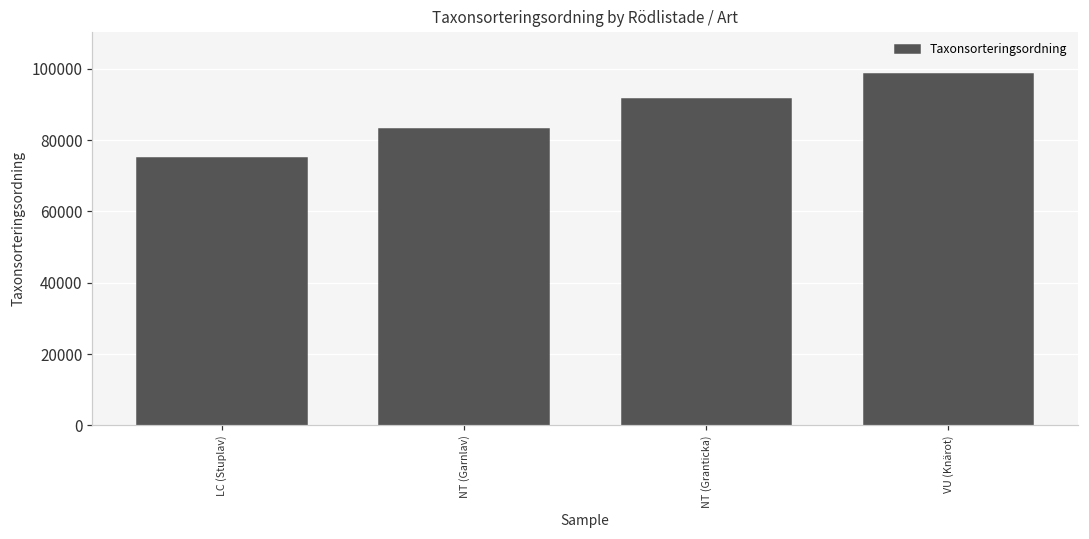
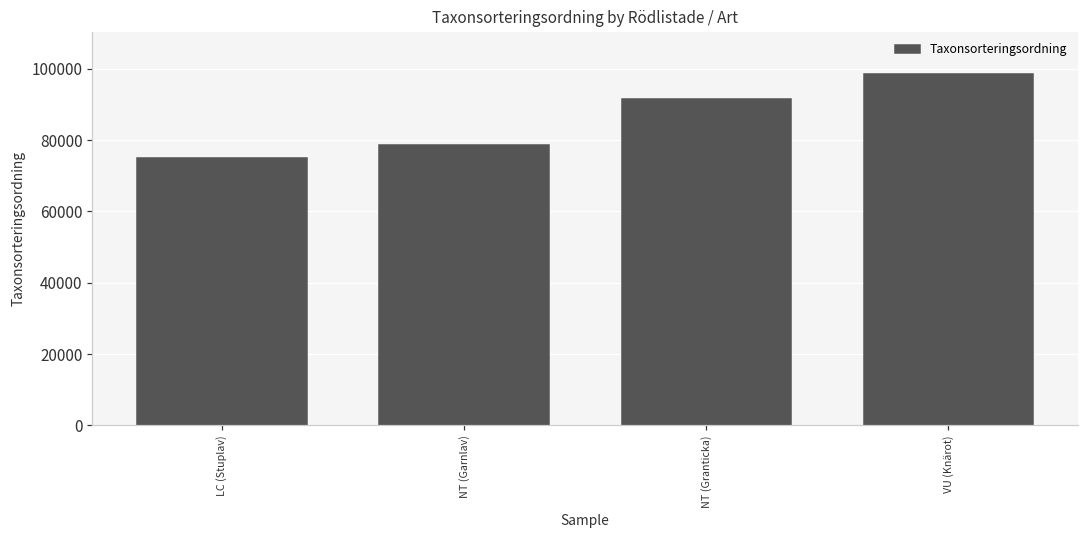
  {
    "LC (Stuplav)": 75000,
-   "NT (Garnlav)": 83000,
+   "NT (Garnlav)": 79000,
    "NT (Granticka)": 92000,
    "VU (Knärot)": 98000
  }
